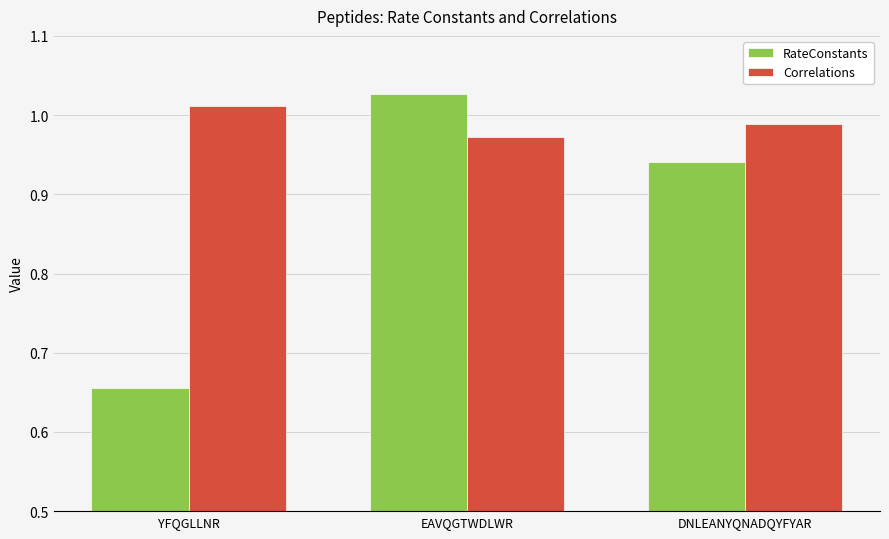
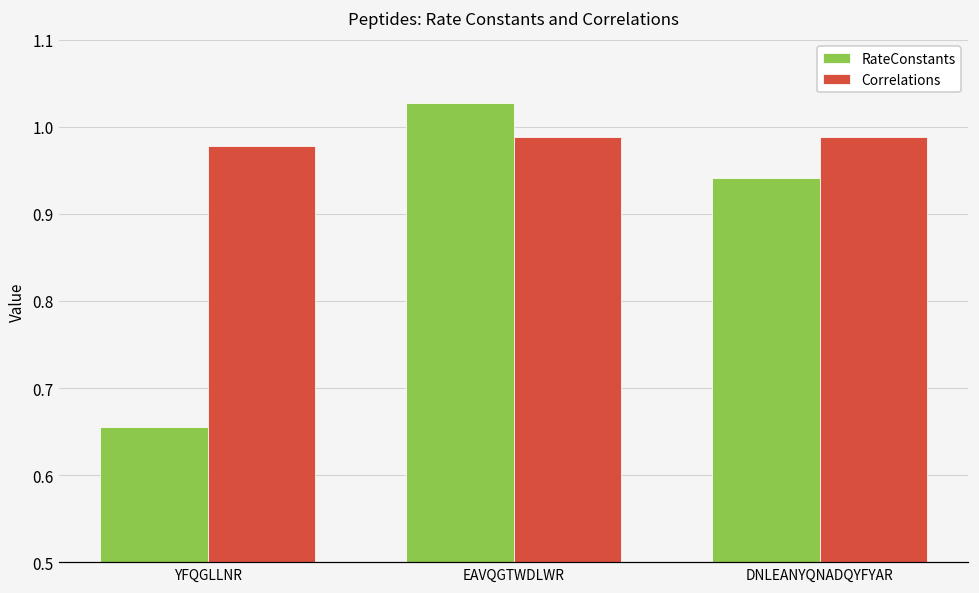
  {
    "RateConstants": {
      "YFQGLLNR": 0.66,
      "EAVQGTWDLWR": 1.03,
      "DNLEANYQNADQYFYAR": 0.94
    },
    "Correlations": {
-     "YFQGLLNR": 1.01,
-     "EAVQGTWDLWR": 0.97,
+     "YFQGLLNR": 0.98,
+     "EAVQGTWDLWR": 0.99,
      "DNLEANYQNADQYFYAR": 0.99
    }
  }
